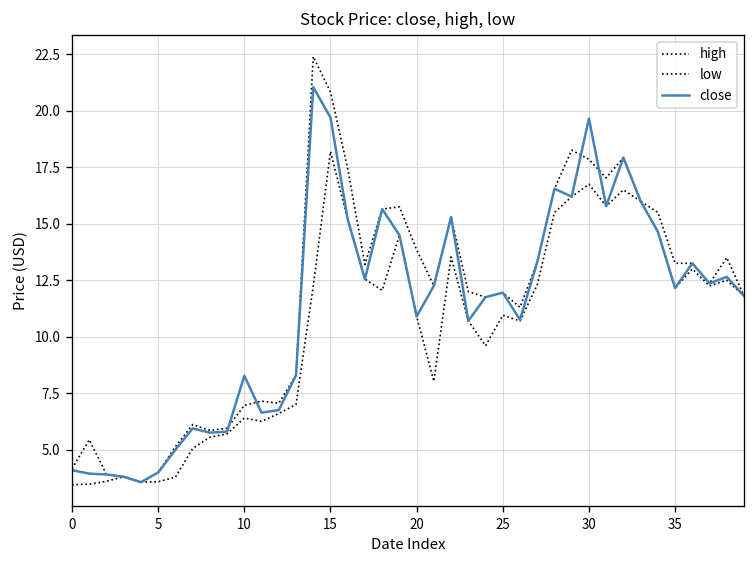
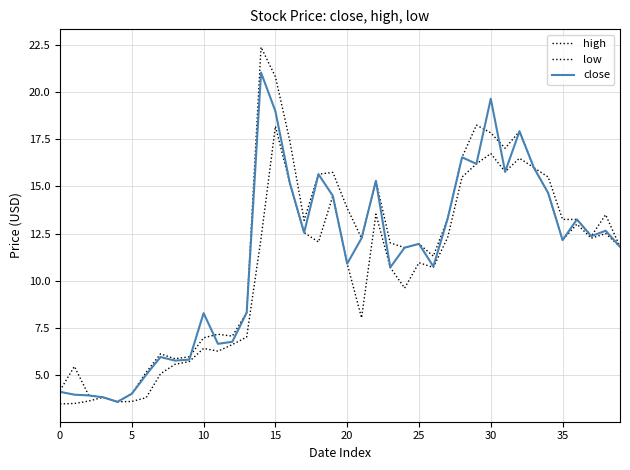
  {
    "close": {
      "10": 8.3,
-     "15": 19.7,
+     "15": 19.0,
      "30": 19.7
    }
  }
